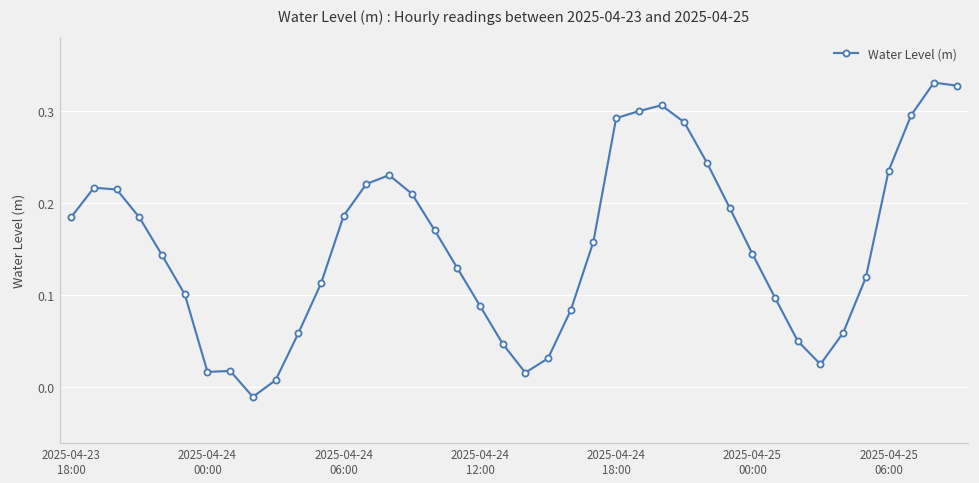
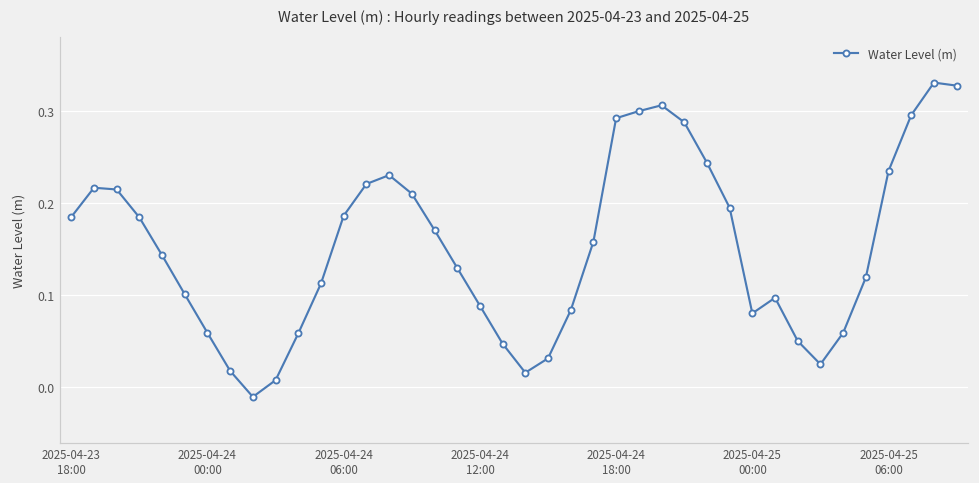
  {
    "2025-04-23 18:00": 0.19,
-   "2025-04-24 00:00": 0.02,
+   "2025-04-24 00:00": 0.06,
    "2025-04-24 06:00": 0.19,
    "2025-04-24 12:00": 0.09,
    "2025-04-24 18:00": 0.29,
-   "2025-04-25 00:00": 0.15,
+   "2025-04-25 00:00": 0.08,
    "2025-04-25 06:00": 0.24
  }
